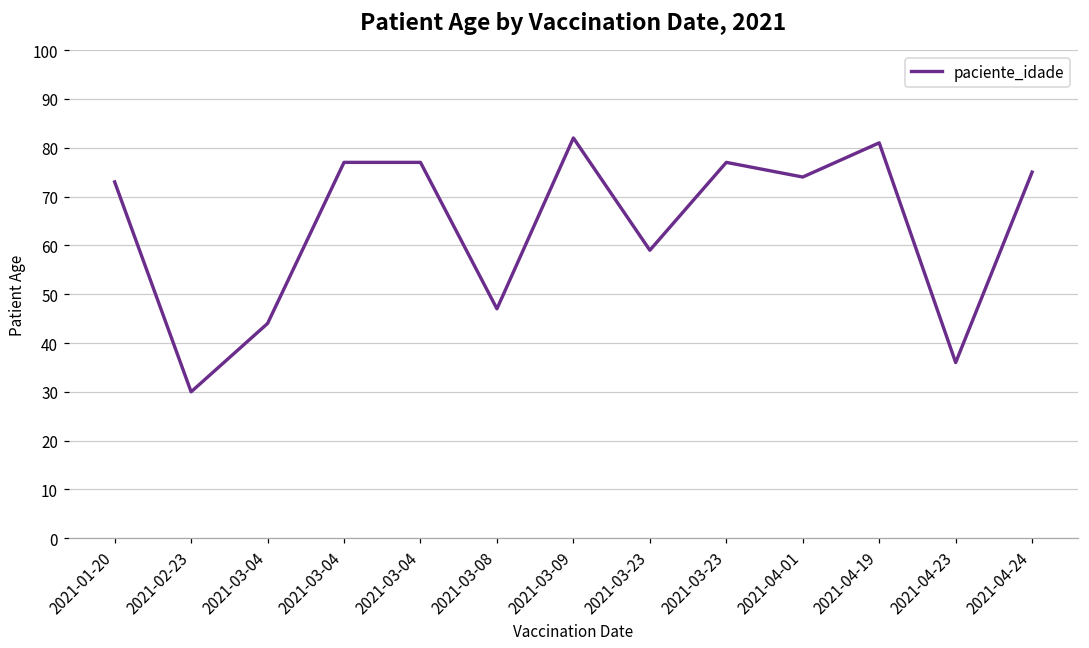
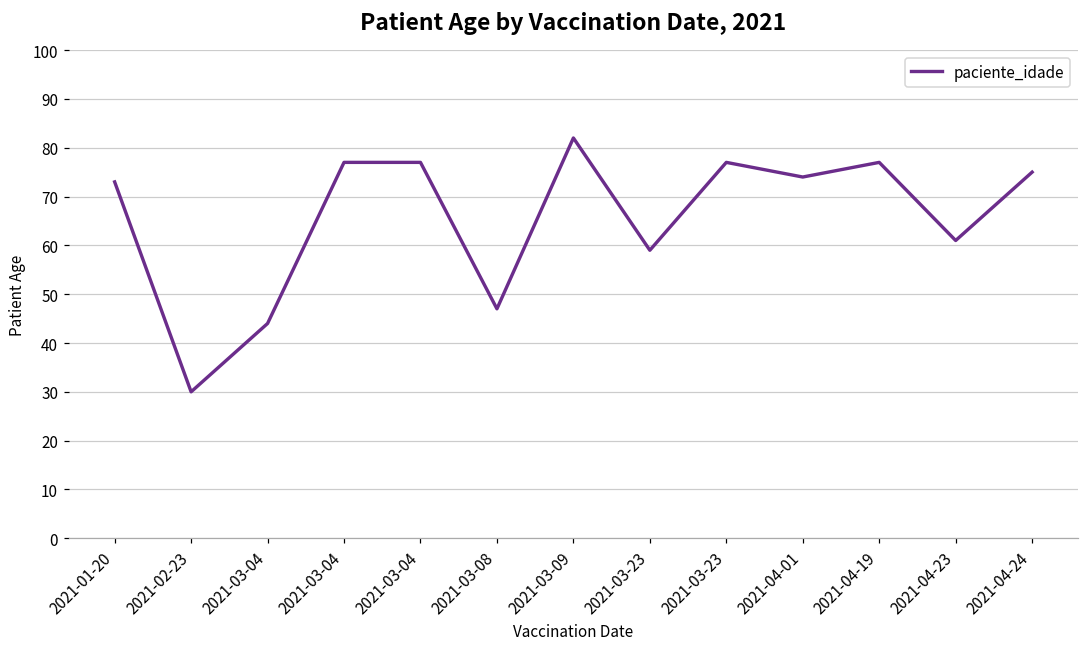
  {
    "2021-01-20": 73,
    "2021-02-23": 30,
    "2021-03-08": 47,
    "2021-03-09": 82,
    "2021-04-01": 74,
-   "2021-04-19": 81,
-   "2021-04-23": 36,
+   "2021-04-19": 77,
+   "2021-04-23": 61,
    "2021-04-24": 75
  }
